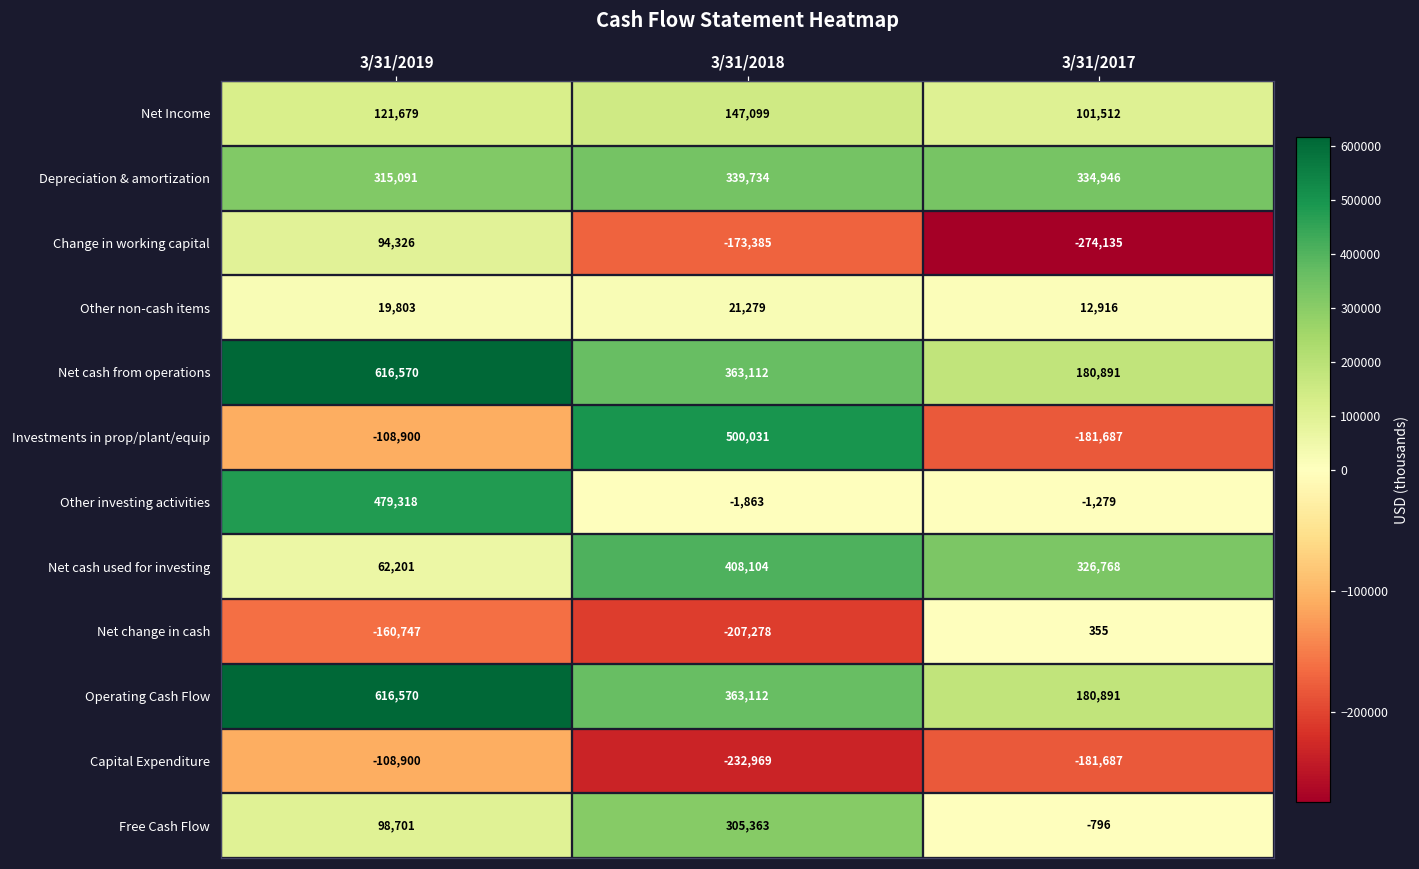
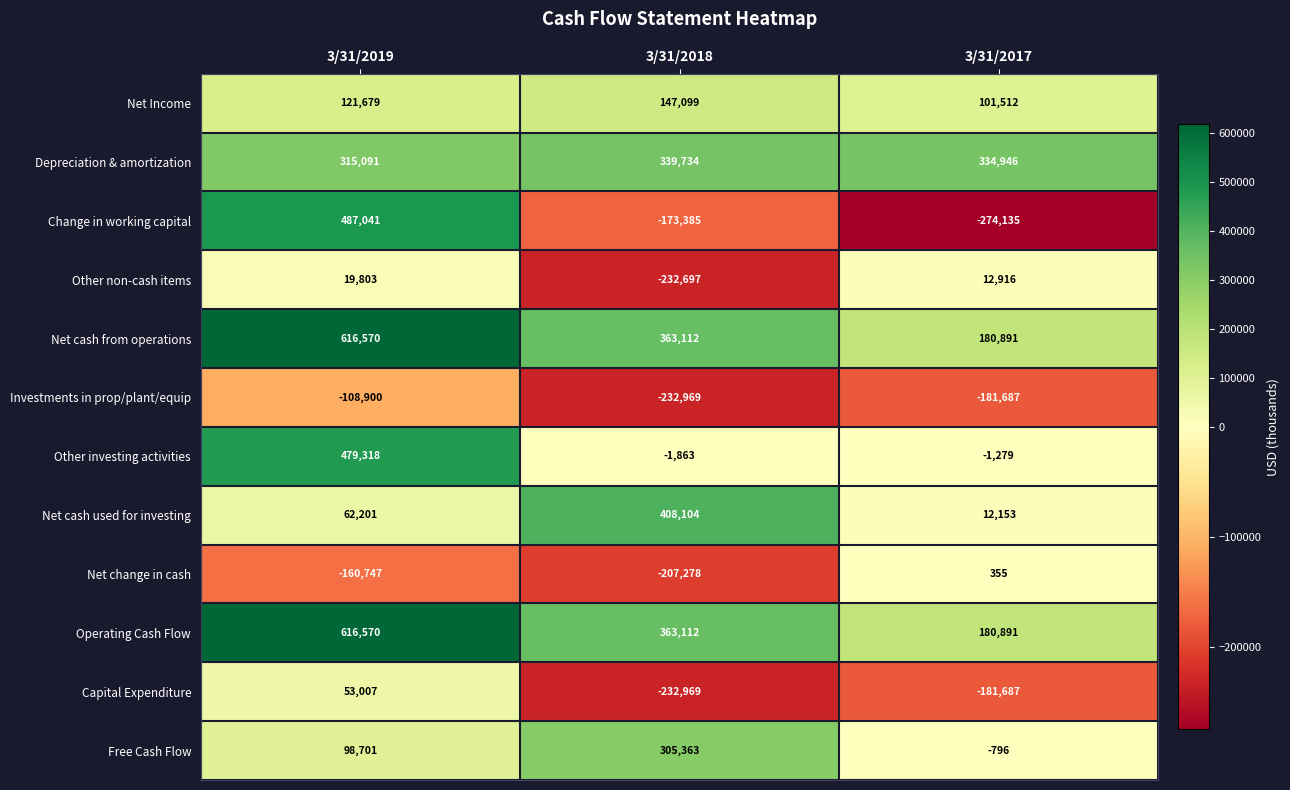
  {
    "Net Income": {
      "3/31/2019": "121,679",
      "3/31/2018": "147,099",
      "3/31/2017": "101,512"
    },
    "Depreciation & amortization": {
      "3/31/2019": "315,091",
      "3/31/2018": "339,734",
      "3/31/2017": "334,946"
    },
    "Change in working capital": {
-     "3/31/2019": "94,326",
+     "3/31/2019": "487,041",
      "3/31/2018": "-173,385",
      "3/31/2017": "-274,135"
    },
    "Other non-cash items": {
      "3/31/2019": "19,803",
-     "3/31/2018": "21,279",
+     "3/31/2018": "-232,697",
      "3/31/2017": "12,916"
    },
    "Net cash from operations": {
      "3/31/2019": "616,570",
      "3/31/2018": "363,112",
      "3/31/2017": "180,891"
    },
    "Investments in prop/plant/equip": {
      "3/31/2019": "-108,900",
-     "3/31/2018": "500,031",
+     "3/31/2018": "-232,969",
      "3/31/2017": "-181,687"
    },
    "Other investing activities": {
      "3/31/2019": "479,318",
      "3/31/2018": "-1,863",
      "3/31/2017": "-1,279"
    },
    "Net cash used for investing": {
      "3/31/2019": "62,201",
      "3/31/2018": "408,104",
-     "3/31/2017": "326,768"
+     "3/31/2017": "12,153"
    },
    "Net change in cash": {
      "3/31/2019": "-160,747",
      "3/31/2018": "-207,278",
      "3/31/2017": "355"
    },
    "Operating Cash Flow": {
      "3/31/2019": "616,570",
      "3/31/2018": "363,112",
      "3/31/2017": "180,891"
    },
    "Capital Expenditure": {
-     "3/31/2019": "-108,900",
+     "3/31/2019": "53,007",
      "3/31/2018": "-232,969",
      "3/31/2017": "-181,687"
    },
    "Free Cash Flow": {
      "3/31/2019": "98,701",
      "3/31/2018": "305,363",
      "3/31/2017": "-796"
    }
  }
